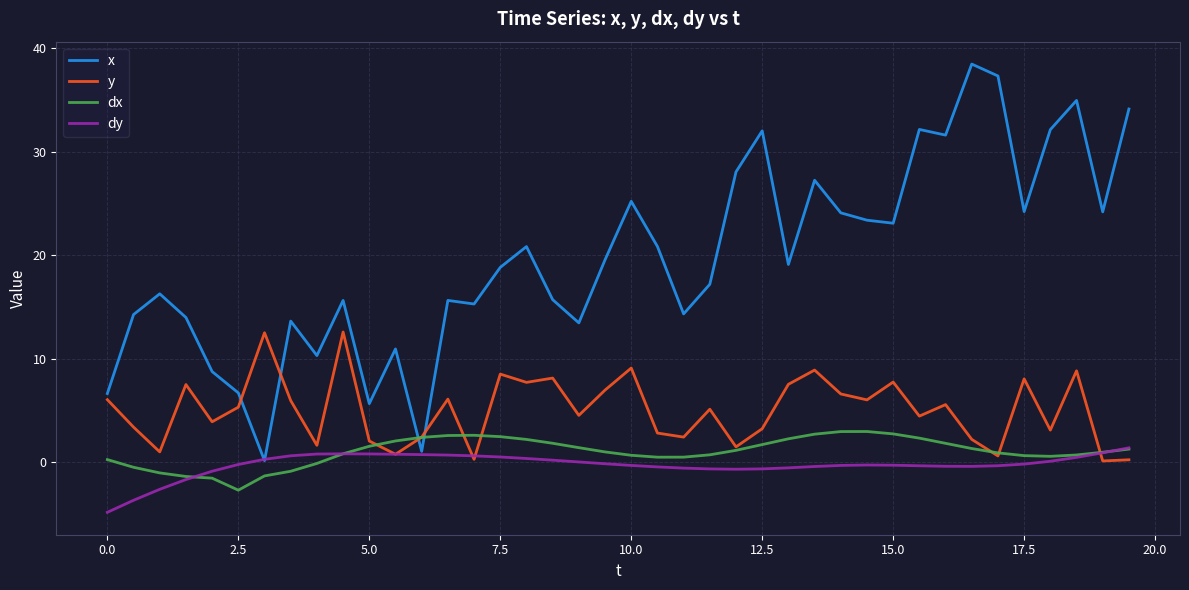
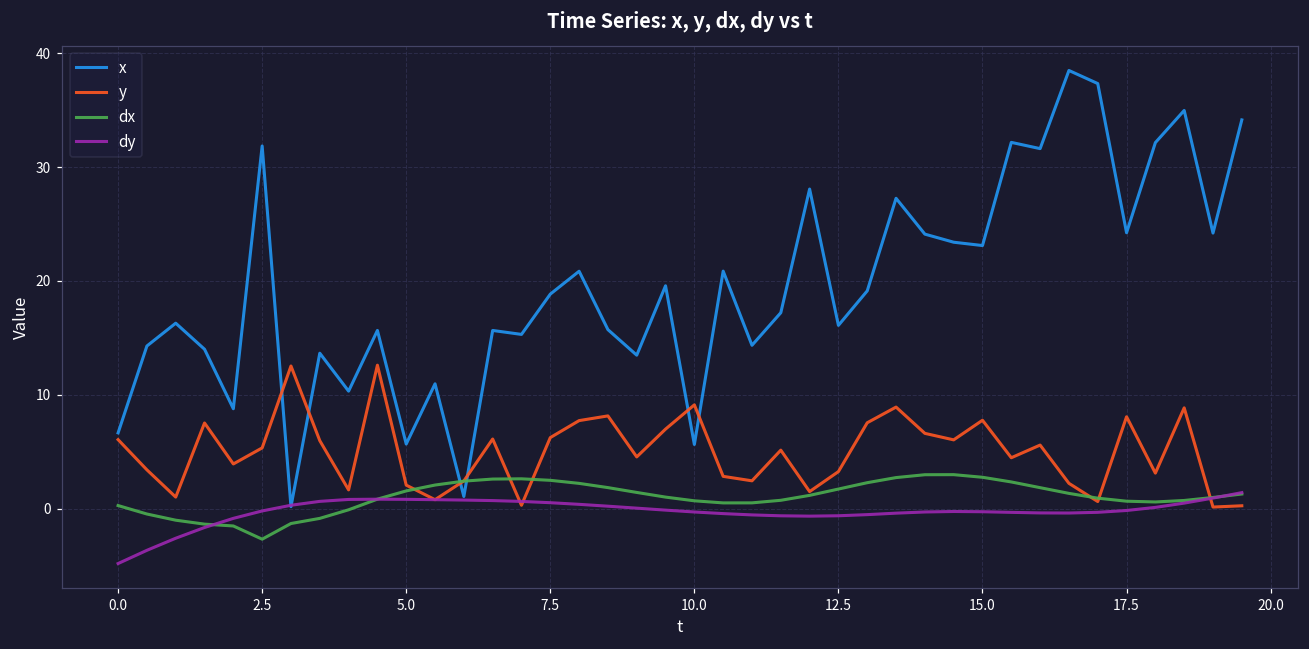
  {
    "x": {
      "0.0": 6.6,
-     "2.5": 6.7,
+     "2.5": 31.9,
      "5.0": 5.7,
      "7.5": 18.8,
-     "10.0": 25.2,
-     "12.5": 32.0,
+     "10.0": 5.6,
+     "12.5": 16.1,
      "15.0": 23.1,
      "17.5": 24.2
    },
    "y": {
      "0.0": 6.1,
      "2.5": 5.3,
      "5.0": 2.1,
-     "7.5": 8.5,
+     "7.5": 6.2,
      "10.0": 9.1,
      "12.5": 3.2,
      "15.0": 7.8,
      "17.5": 8.1
    },
    "dx": {
      "0.0": 0.3,
      "2.5": -2.7,
      "5.0": 1.5,
      "7.5": 2.5,
      "10.0": 0.7,
      "12.5": 1.7,
      "15.0": 2.7,
      "17.5": 0.6
    },
    "dy": {
      "0.0": -4.8,
      "2.5": -0.2,
      "5.0": 0.8,
      "7.5": 0.5,
      "10.0": -0.3,
      "12.5": -0.6,
      "15.0": -0.3,
      "17.5": -0.2
    }
  }
